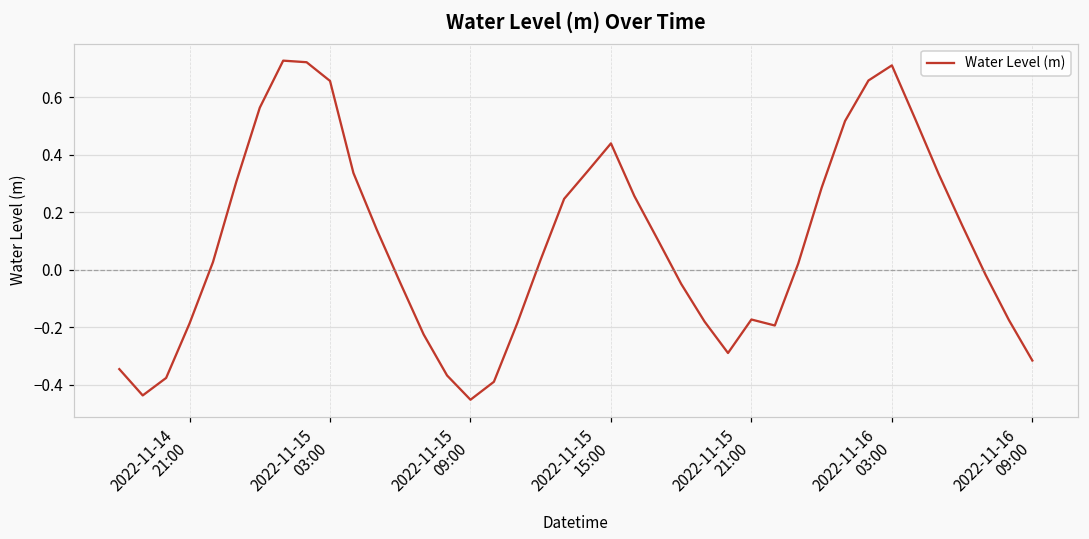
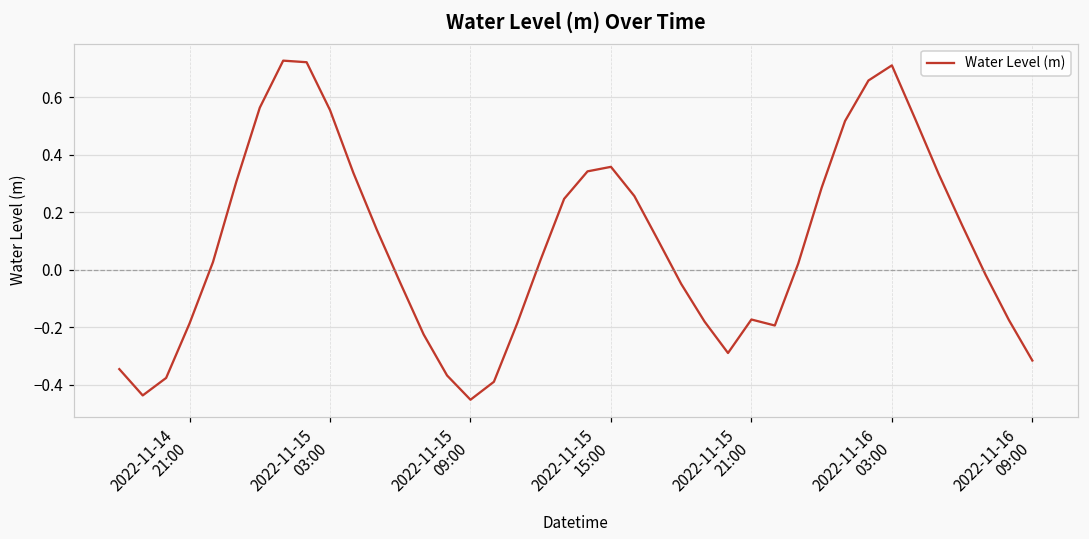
  {
    "2022-11-14 21:00": -0.19,
-   "2022-11-15 03:00": 0.66,
+   "2022-11-15 03:00": 0.55,
    "2022-11-15 09:00": -0.45,
-   "2022-11-15 15:00": 0.44,
+   "2022-11-15 15:00": 0.36,
    "2022-11-15 21:00": -0.17,
    "2022-11-16 03:00": 0.71,
    "2022-11-16 09:00": -0.32
  }
